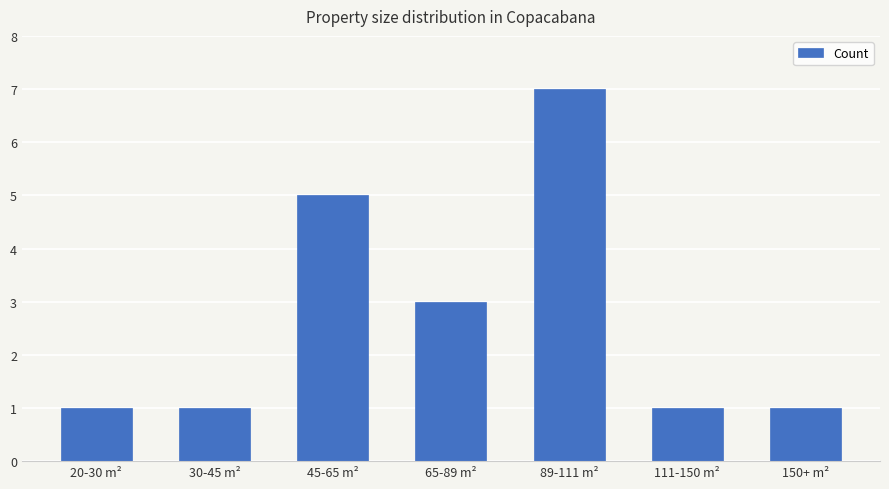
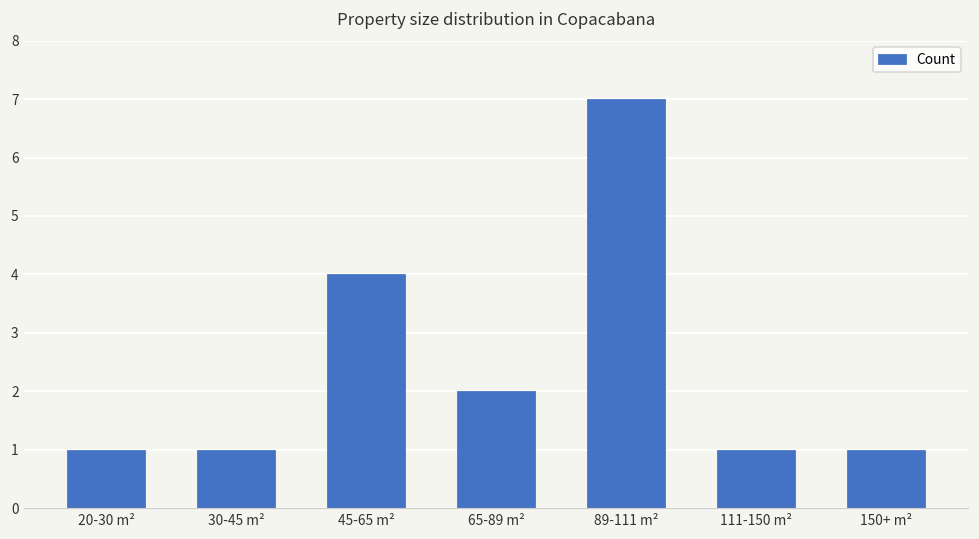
  {
    "20-30 m²": 1,
    "30-45 m²": 1,
-   "45-65 m²": 5,
-   "65-89 m²": 3,
+   "45-65 m²": 4,
+   "65-89 m²": 2,
    "89-111 m²": 7,
    "111-150 m²": 1,
    "150+ m²": 1
  }
